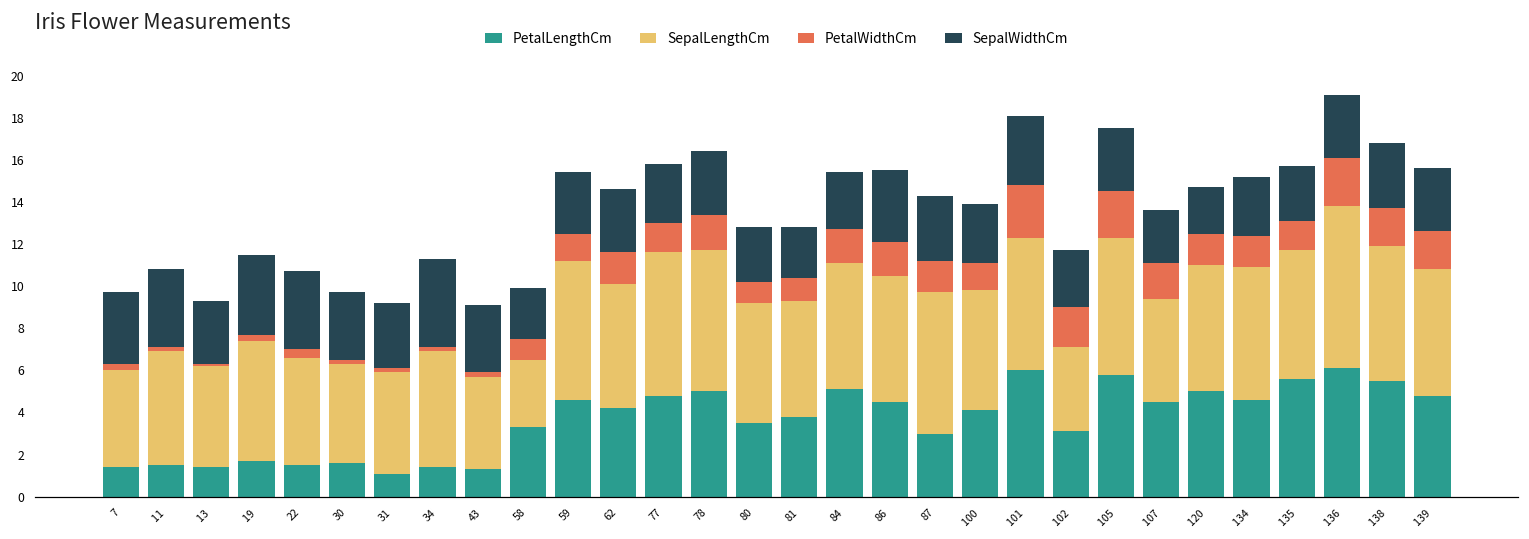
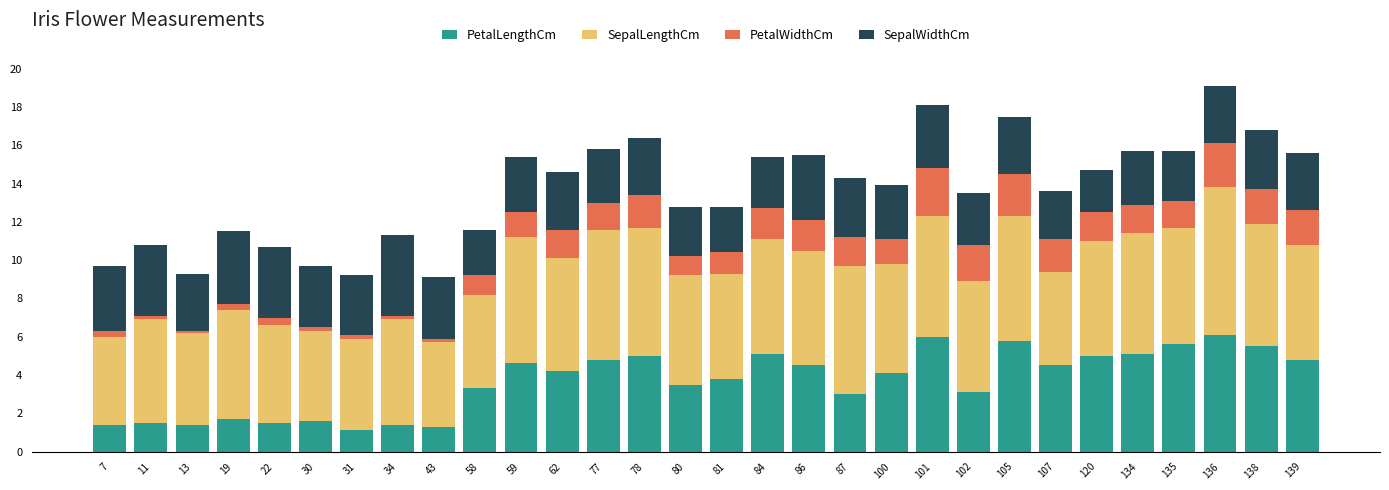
  {
    "PetalLengthCm": {
      "7": 1.4,
      "11": 1.5,
      "13": 1.4,
      "19": 1.7,
      "22": 1.5,
      "30": 1.6,
      "31": 1.1,
      "34": 1.4,
      "43": 1.3,
      "58": 3.3,
      "59": 4.6,
      "62": 4.2,
      "77": 4.8,
      "78": 5.0,
      "80": 3.5,
      "81": 3.8,
      "84": 5.1,
      "86": 4.5,
      "87": 3.0,
      "100": 4.1,
      "101": 6.0,
      "102": 3.1,
      "105": 5.8,
      "107": 4.5,
      "120": 5.0,
-     "134": 4.6,
+     "134": 5.1,
      "135": 5.6,
      "136": 6.1,
      "138": 5.5,
      "139": 4.8
    },
    "SepalLengthCm": {
      "7": 4.6,
      "11": 5.4,
      "13": 4.8,
      "19": 5.7,
      "22": 5.1,
      "30": 4.7,
      "31": 4.8,
      "34": 5.5,
      "43": 4.4,
-     "58": 3.2,
+     "58": 4.9,
      "59": 6.6,
      "62": 5.9,
      "77": 6.8,
      "78": 6.7,
      "80": 5.7,
      "81": 5.5,
      "84": 6.0,
      "86": 6.0,
      "87": 6.7,
      "100": 5.7,
      "101": 6.3,
-     "102": 4.0,
+     "102": 5.8,
      "105": 6.5,
      "107": 4.9,
      "120": 6.0,
      "134": 6.3,
      "135": 6.1,
      "136": 7.7,
      "138": 6.4,
      "139": 6.0
    },
    "PetalWidthCm": {
      "7": 0.3,
      "11": 0.2,
      "19": 0.3,
      "22": 0.4,
      "30": 0.2,
      "31": 0.2,
      "34": 0.2,
      "43": 0.2,
      "58": 1.0,
      "59": 1.3,
      "62": 1.5,
      "77": 1.4,
      "78": 1.7,
      "80": 1.0,
      "81": 1.1,
      "84": 1.6,
      "86": 1.6,
      "87": 1.5,
      "100": 1.3,
      "101": 2.5,
      "102": 1.9,
      "105": 2.2,
      "107": 1.7,
      "120": 1.5,
      "134": 1.5,
      "135": 1.4,
      "136": 2.3,
      "138": 1.8,
      "139": 1.8
    },
    "SepalWidthCm": {
      "7": 3.4,
      "11": 3.7,
      "13": 3.0,
      "19": 3.8,
      "22": 3.7,
      "30": 3.2,
      "31": 3.1,
      "34": 4.2,
      "43": 3.2,
      "58": 2.4,
      "59": 2.9,
      "62": 3.0,
      "77": 2.8,
      "78": 3.0,
      "80": 2.6,
      "81": 2.4,
      "84": 2.7,
      "86": 3.4,
      "87": 3.1,
      "100": 2.8,
      "101": 3.3,
      "102": 2.7,
      "105": 3.0,
      "107": 2.5,
      "120": 2.2,
      "134": 2.8,
      "135": 2.6,
      "136": 3.0,
      "138": 3.1,
      "139": 3.0
    }
  }
